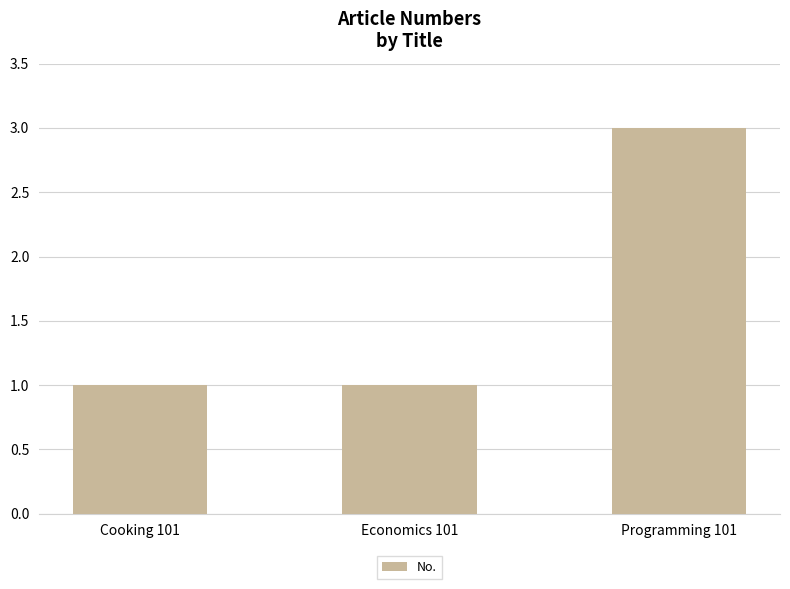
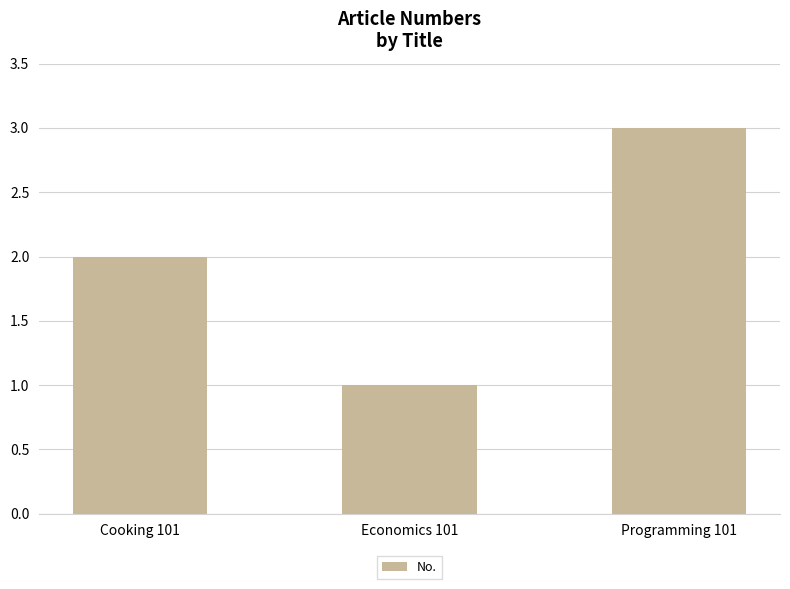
  {
-   "Cooking 101": 1,
+   "Cooking 101": 2,
    "Economics 101": 1,
    "Programming 101": 3
  }
